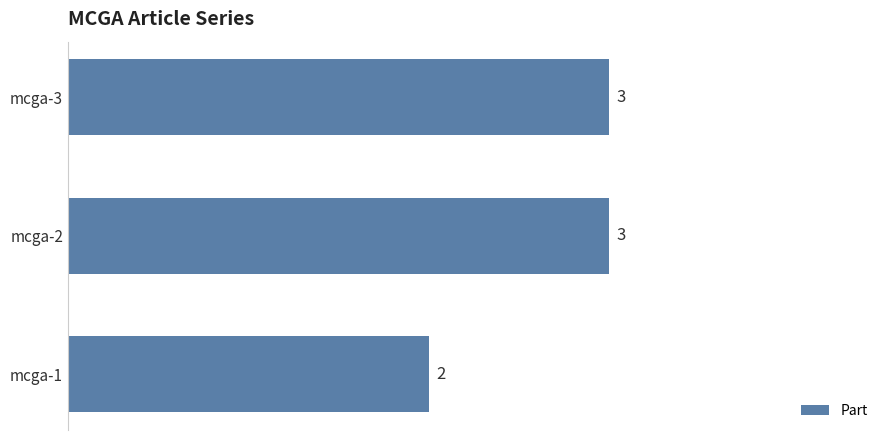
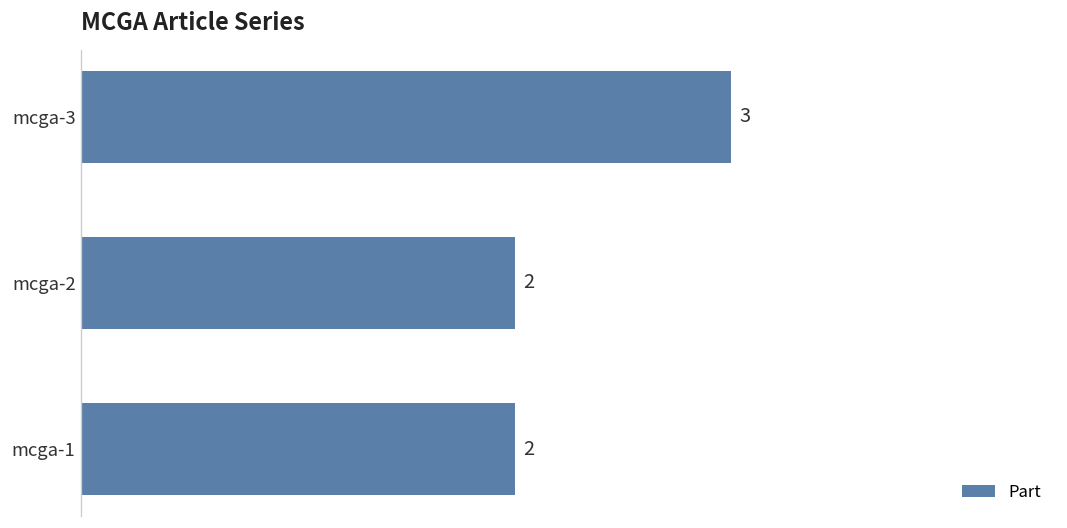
  {
    "mcga-3": 3,
-   "mcga-2": 3,
+   "mcga-2": 2,
    "mcga-1": 2
  }
